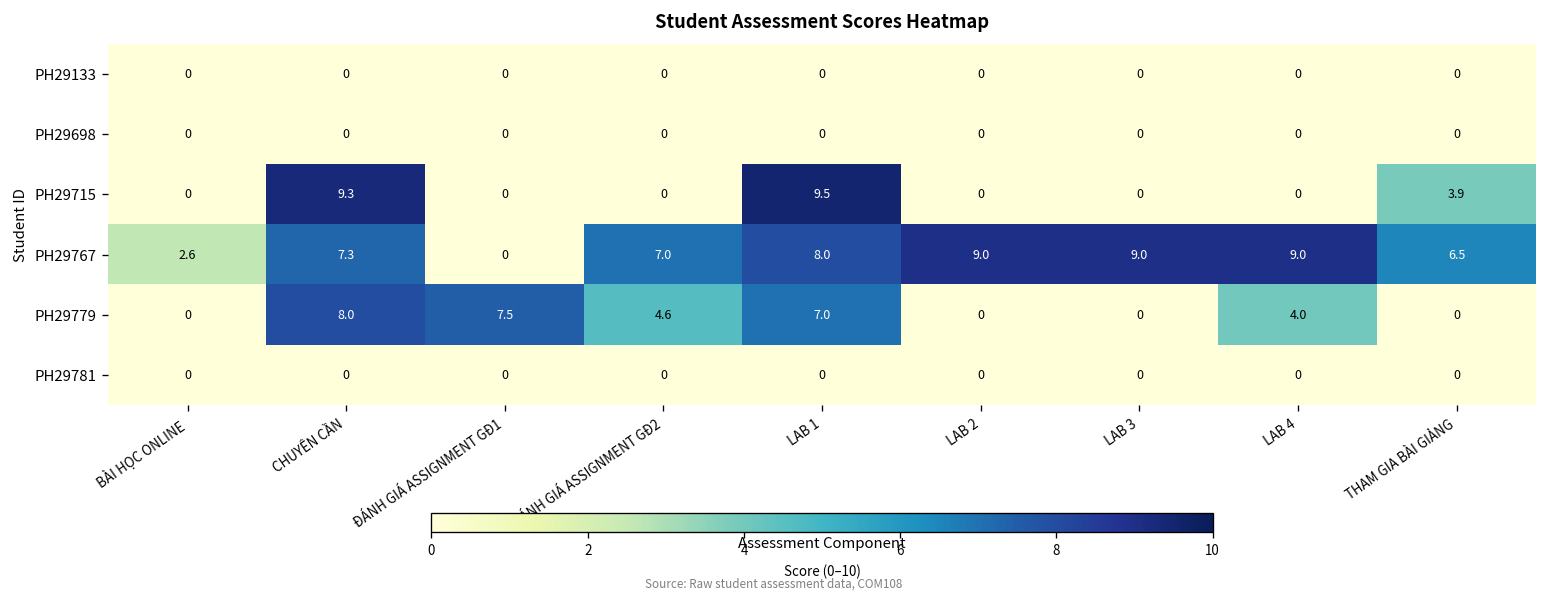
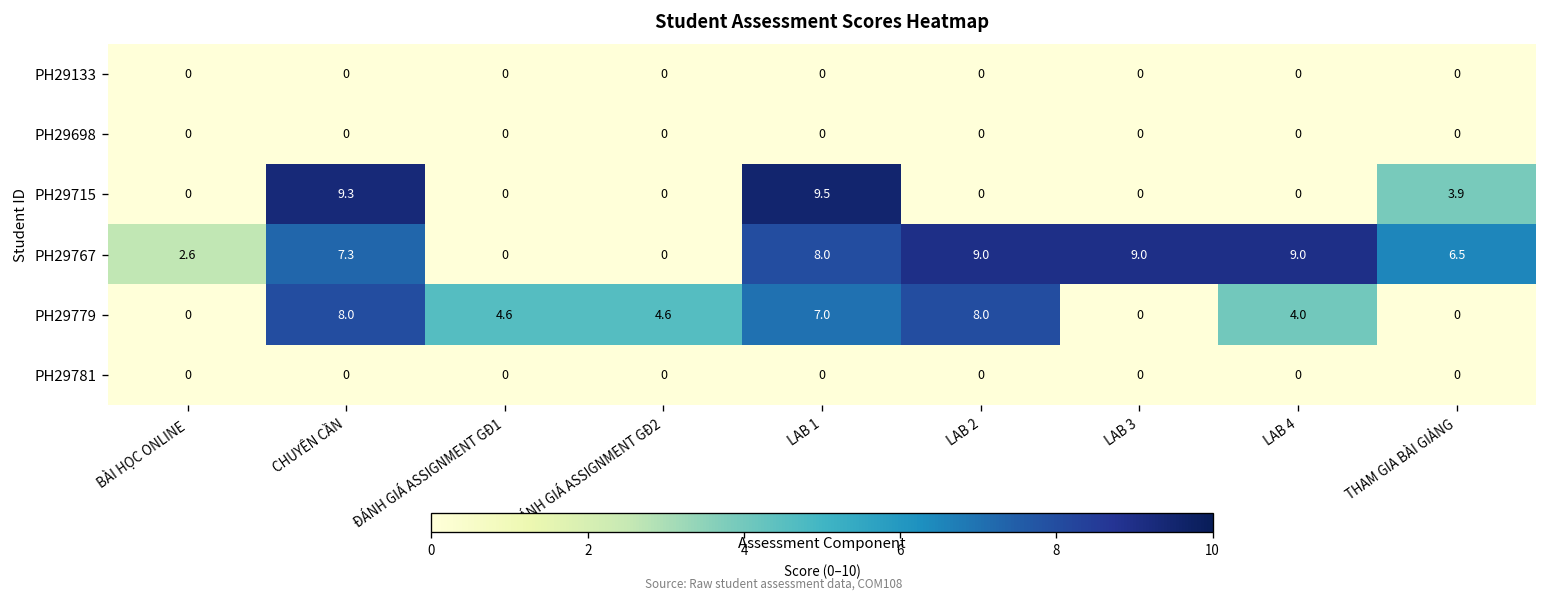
  {
    "PH29133": {
      "BÀI HỌC ONLINE": 0,
      "CHUYÊN CẦN": 0,
      "ĐÁNH GIÁ ASSIGNMENT GĐ1": 0,
      "ĐÁNH GIÁ ASSIGNMENT GĐ2": 0,
      "LAB 1": 0,
      "LAB 2": 0,
      "LAB 3": 0,
      "LAB 4": 0,
      "THAM GIA BÀI GIẢNG": 0
    },
    "PH29698": {
      "BÀI HỌC ONLINE": 0,
      "CHUYÊN CẦN": 0,
      "ĐÁNH GIÁ ASSIGNMENT GĐ1": 0,
      "ĐÁNH GIÁ ASSIGNMENT GĐ2": 0,
      "LAB 1": 0,
      "LAB 2": 0,
      "LAB 3": 0,
      "LAB 4": 0,
      "THAM GIA BÀI GIẢNG": 0
    },
    "PH29715": {
      "BÀI HỌC ONLINE": 0,
      "CHUYÊN CẦN": 9.3,
      "ĐÁNH GIÁ ASSIGNMENT GĐ1": 0,
      "ĐÁNH GIÁ ASSIGNMENT GĐ2": 0,
      "LAB 1": 9.5,
      "LAB 2": 0,
      "LAB 3": 0,
      "LAB 4": 0,
      "THAM GIA BÀI GIẢNG": 3.9
    },
    "PH29767": {
      "BÀI HỌC ONLINE": 2.6,
      "CHUYÊN CẦN": 7.3,
      "ĐÁNH GIÁ ASSIGNMENT GĐ1": 0,
-     "ĐÁNH GIÁ ASSIGNMENT GĐ2": 7.0,
+     "ĐÁNH GIÁ ASSIGNMENT GĐ2": 0,
      "LAB 1": 8.0,
      "LAB 2": 9.0,
      "LAB 3": 9.0,
      "LAB 4": 9.0,
      "THAM GIA BÀI GIẢNG": 6.5
    },
    "PH29779": {
      "BÀI HỌC ONLINE": 0,
      "CHUYÊN CẦN": 8.0,
-     "ĐÁNH GIÁ ASSIGNMENT GĐ1": 7.5,
+     "ĐÁNH GIÁ ASSIGNMENT GĐ1": 4.6,
      "ĐÁNH GIÁ ASSIGNMENT GĐ2": 4.6,
      "LAB 1": 7.0,
-     "LAB 2": 0,
+     "LAB 2": 8.0,
      "LAB 3": 0,
      "LAB 4": 4.0,
      "THAM GIA BÀI GIẢNG": 0
    },
    "PH29781": {
      "BÀI HỌC ONLINE": 0,
      "CHUYÊN CẦN": 0,
      "ĐÁNH GIÁ ASSIGNMENT GĐ1": 0,
      "ĐÁNH GIÁ ASSIGNMENT GĐ2": 0,
      "LAB 1": 0,
      "LAB 2": 0,
      "LAB 3": 0,
      "LAB 4": 0,
      "THAM GIA BÀI GIẢNG": 0
    }
  }
